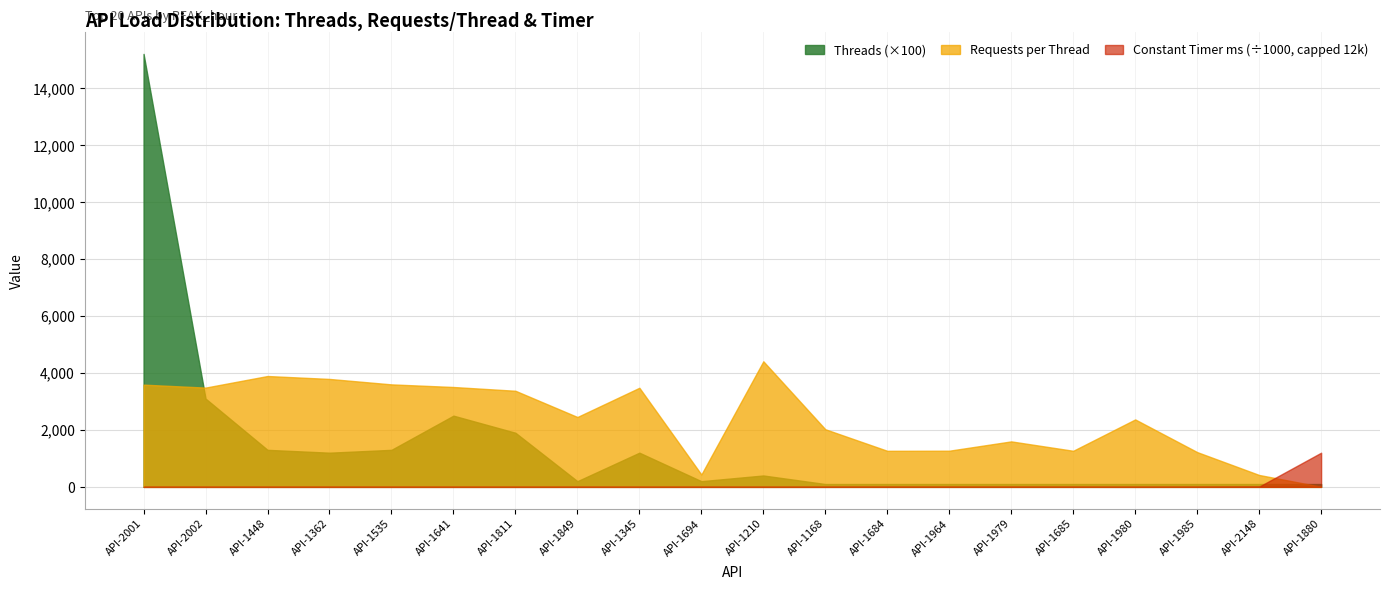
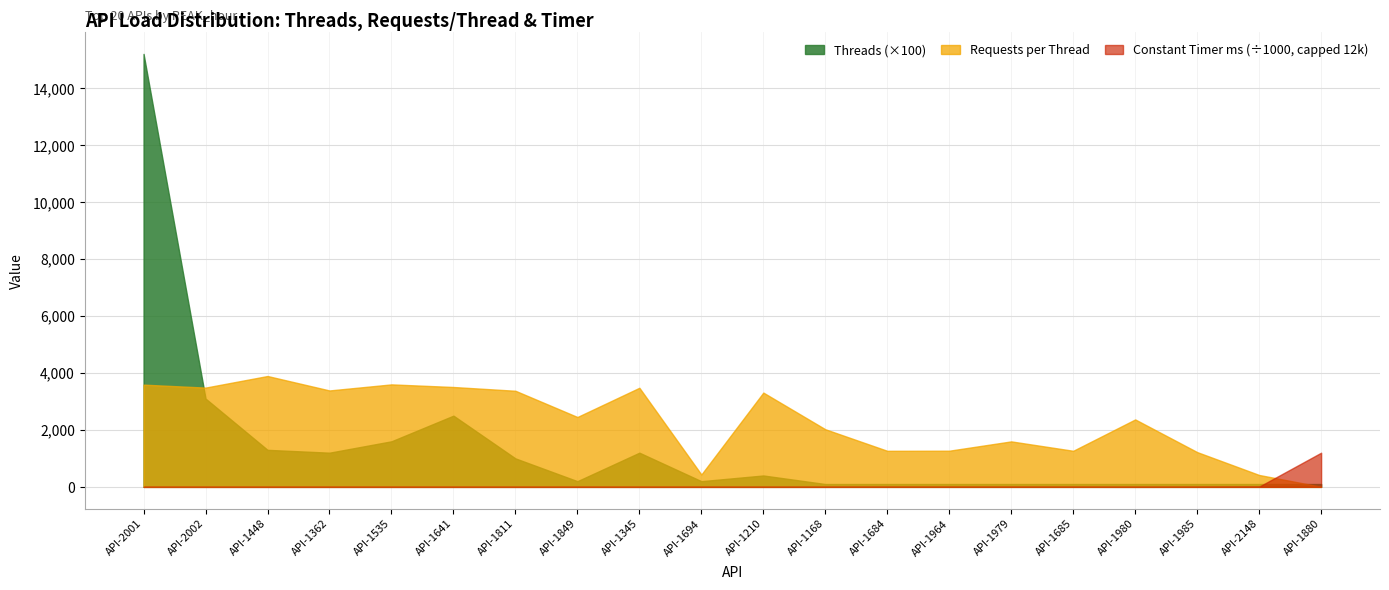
  {
    "Threads (×100)": {
      "API-2001": "15,200",
      "API-2002": "3,100",
      "API-1448": "1,300",
      "API-1362": "1,200",
-     "API-1535": "1,300",
+     "API-1535": "1,600",
      "API-1641": "2,500",
-     "API-1811": "1,900",
+     "API-1811": "1,000",
      "API-1849": "200",
      "API-1345": "1,200",
      "API-1694": "200",
      "API-1210": "400",
      "API-1168": "100",
      "API-1684": "100",
      "API-1964": "100",
      "API-1979": "100",
      "API-1685": "100",
      "API-1980": "100",
      "API-1985": "100",
      "API-2148": "100",
      "API-1880": "100"
    },
    "Requests per Thread": {
      "API-2001": "3,600",
      "API-2002": "3,500",
      "API-1448": "3,900",
-     "API-1362": "3,800",
+     "API-1362": "3,400",
      "API-1535": "3,600",
      "API-1641": "3,500",
      "API-1811": "3,400",
      "API-1849": "2,500",
      "API-1345": "3,500",
      "API-1694": "400",
-     "API-1210": "4,400",
+     "API-1210": "3,300",
      "API-1168": "2,000",
      "API-1684": "1,300",
      "API-1964": "1,300",
      "API-1979": "1,600",
      "API-1685": "1,300",
      "API-1980": "2,400",
      "API-1985": "1,200",
      "API-2148": "400"
    },
    "Constant Timer ms (÷1000, capped 12k)": {
      "API-1880": "1,200"
    }
  }
